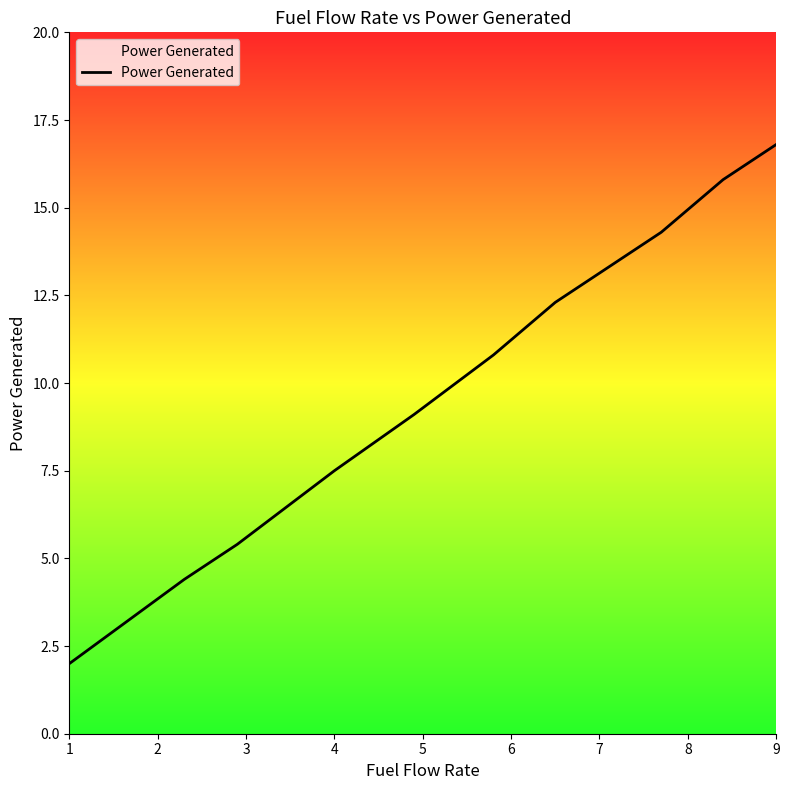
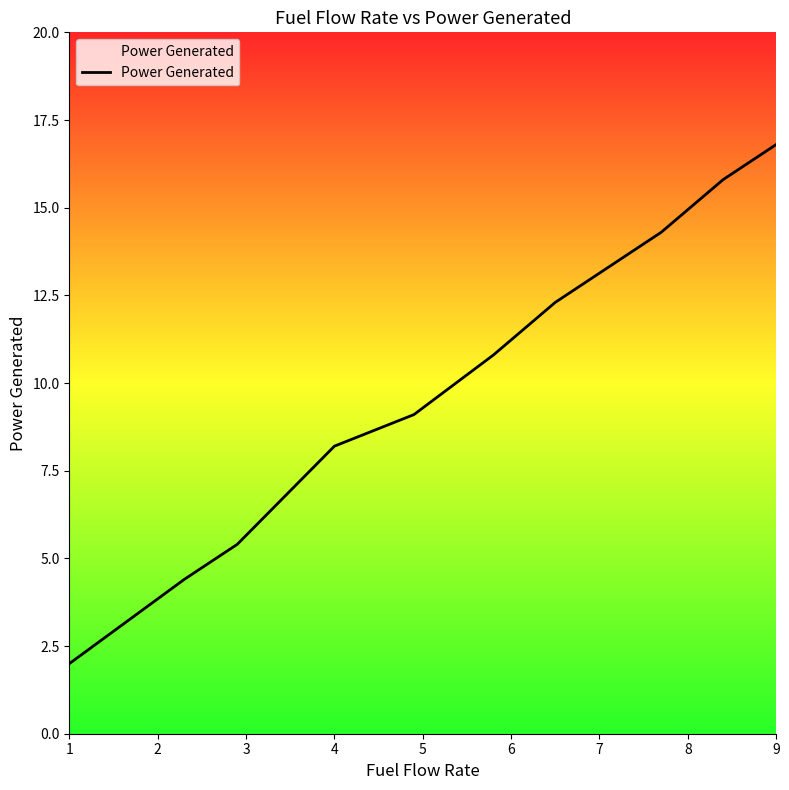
  {
    "1": 2.0,
-   "4": 7.5,
+   "4": 8.2,
    "9": 16.8
  }
